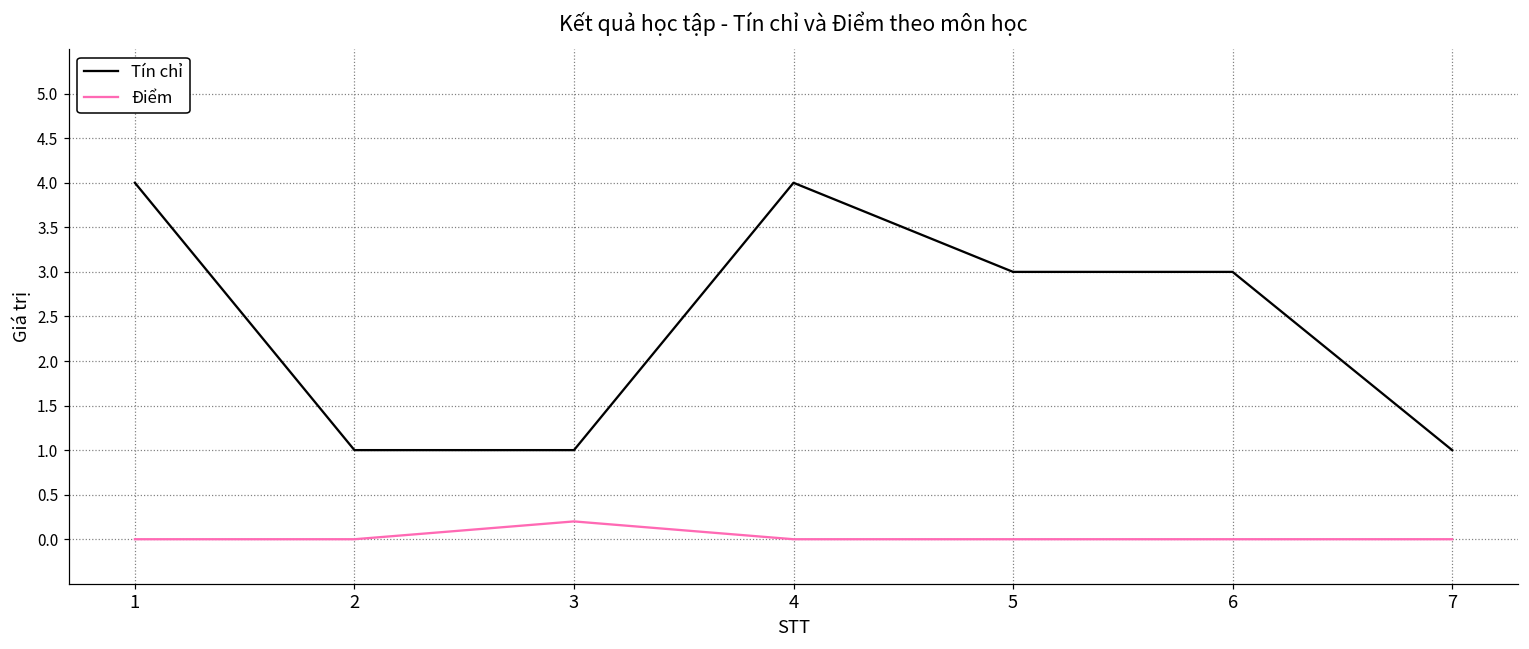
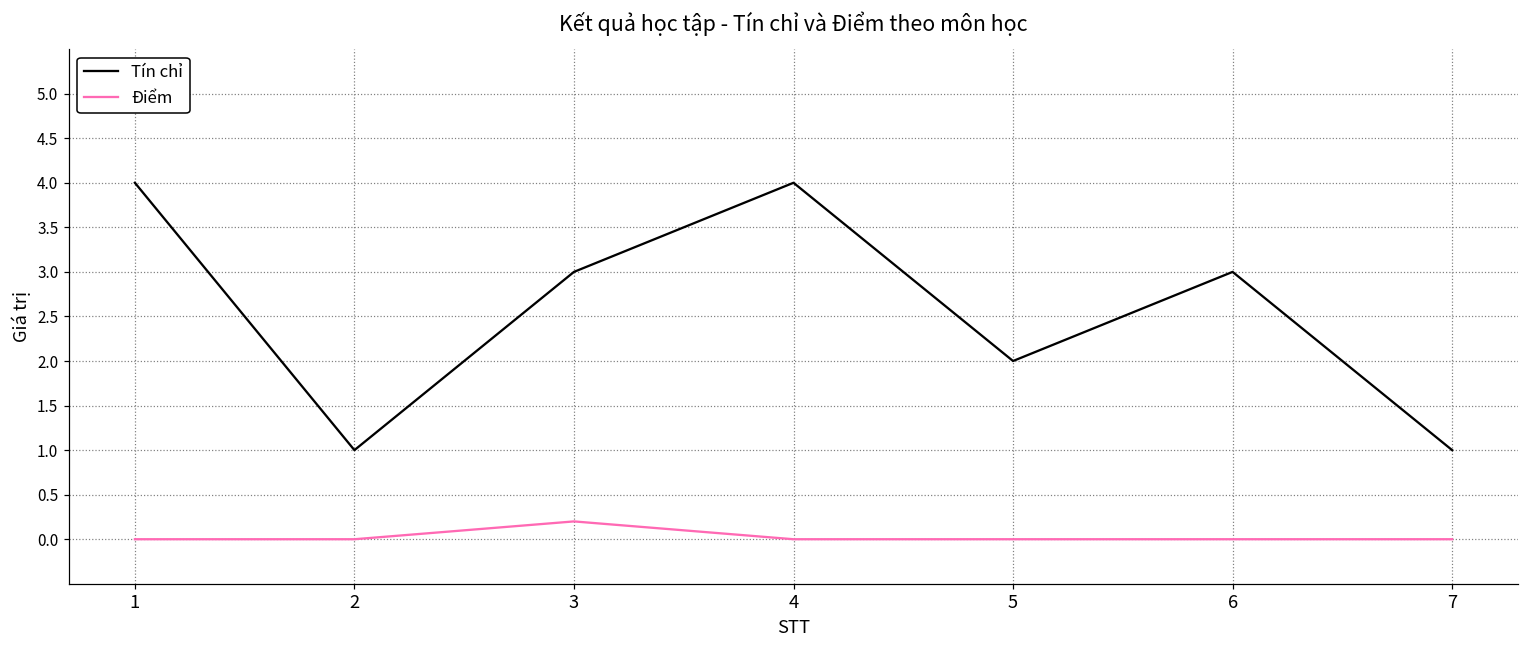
  {
    "Tín chỉ": {
      "1": 4,
      "2": 1,
-     "3": 1,
+     "3": 3,
      "4": 4,
-     "5": 3,
+     "5": 2,
      "6": 3,
      "7": 1
    },
    "Điểm": {
      "1": 0,
      "2": 0,
      "3": 0.2,
      "4": 0,
      "5": 0,
      "6": 0,
      "7": 0
    }
  }
